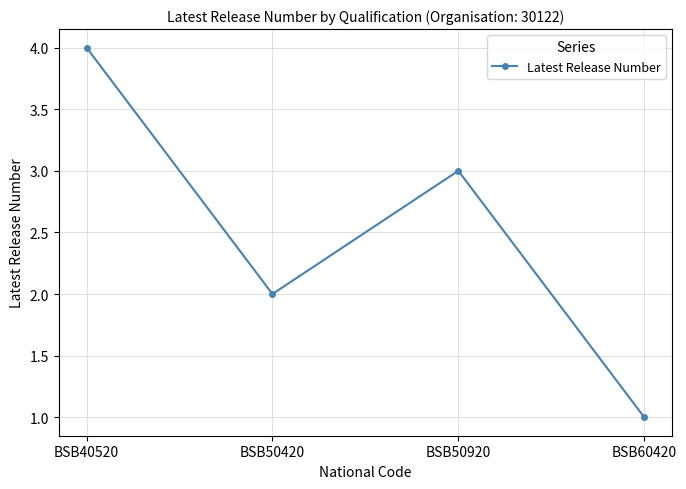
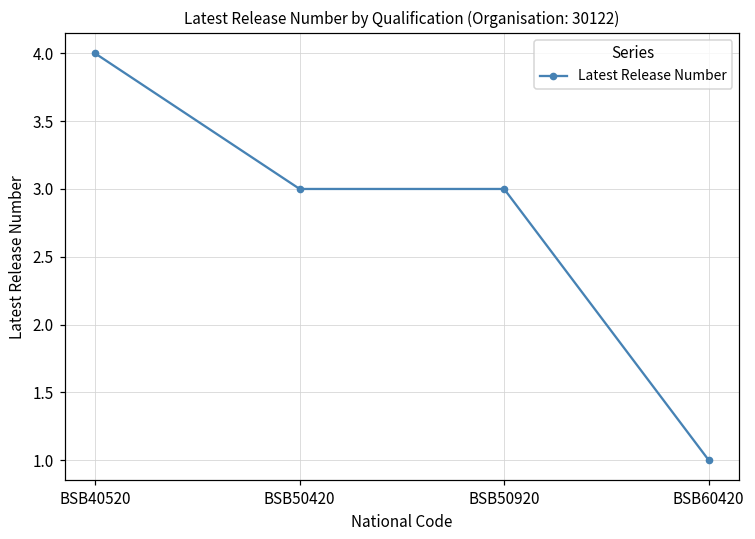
  {
    "BSB40520": 4,
-   "BSB50420": 2,
+   "BSB50420": 3,
    "BSB50920": 3,
    "BSB60420": 1
  }
